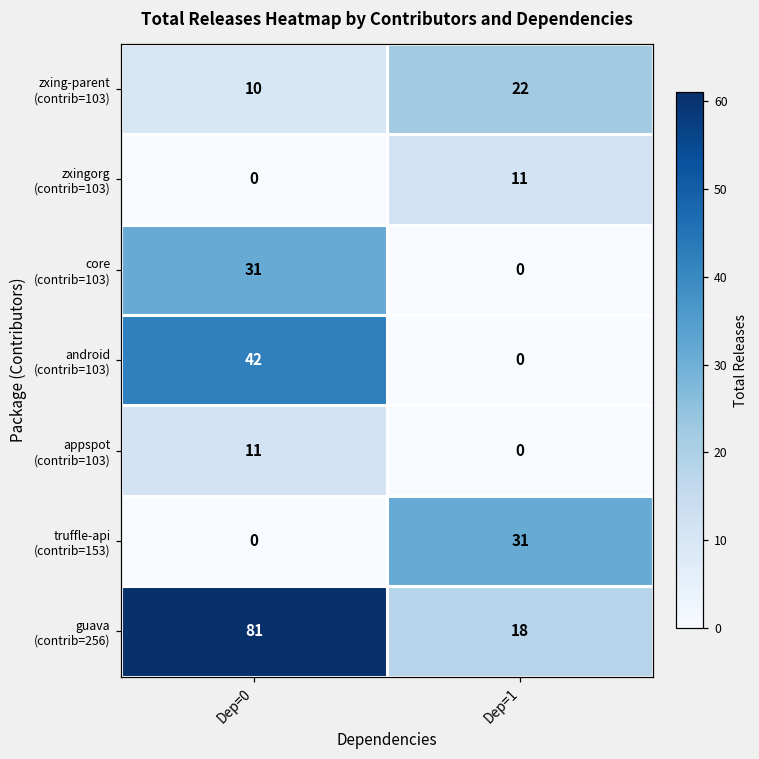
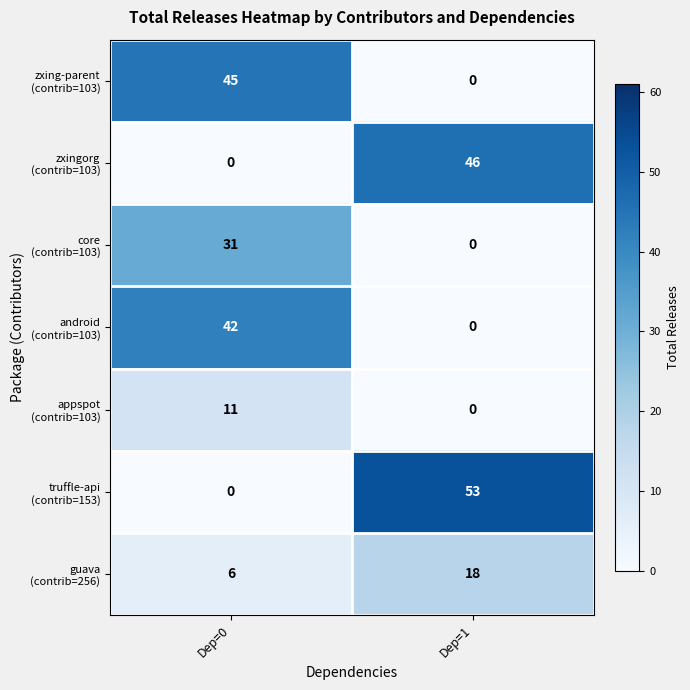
  {
    "zxing-parent (contrib=103)": {
-     "Dep=0": 10,
-     "Dep=1": 22
+     "Dep=0": 45,
+     "Dep=1": 0
    },
    "zxingorg (contrib=103)": {
      "Dep=0": 0,
-     "Dep=1": 11
+     "Dep=1": 46
    },
    "core (contrib=103)": {
      "Dep=0": 31,
      "Dep=1": 0
    },
    "android (contrib=103)": {
      "Dep=0": 42,
      "Dep=1": 0
    },
    "appspot (contrib=103)": {
      "Dep=0": 11,
      "Dep=1": 0
    },
    "truffle-api (contrib=153)": {
      "Dep=0": 0,
-     "Dep=1": 31
+     "Dep=1": 53
    },
    "guava (contrib=256)": {
-     "Dep=0": 81,
+     "Dep=0": 6,
      "Dep=1": 18
    }
  }
